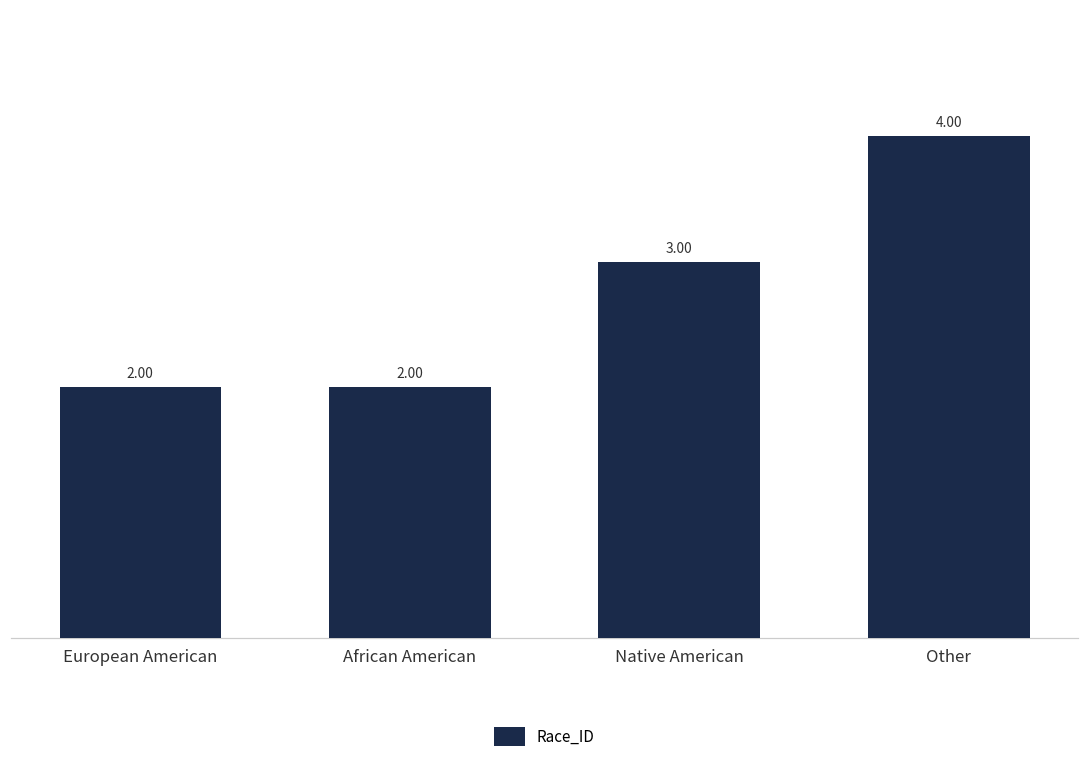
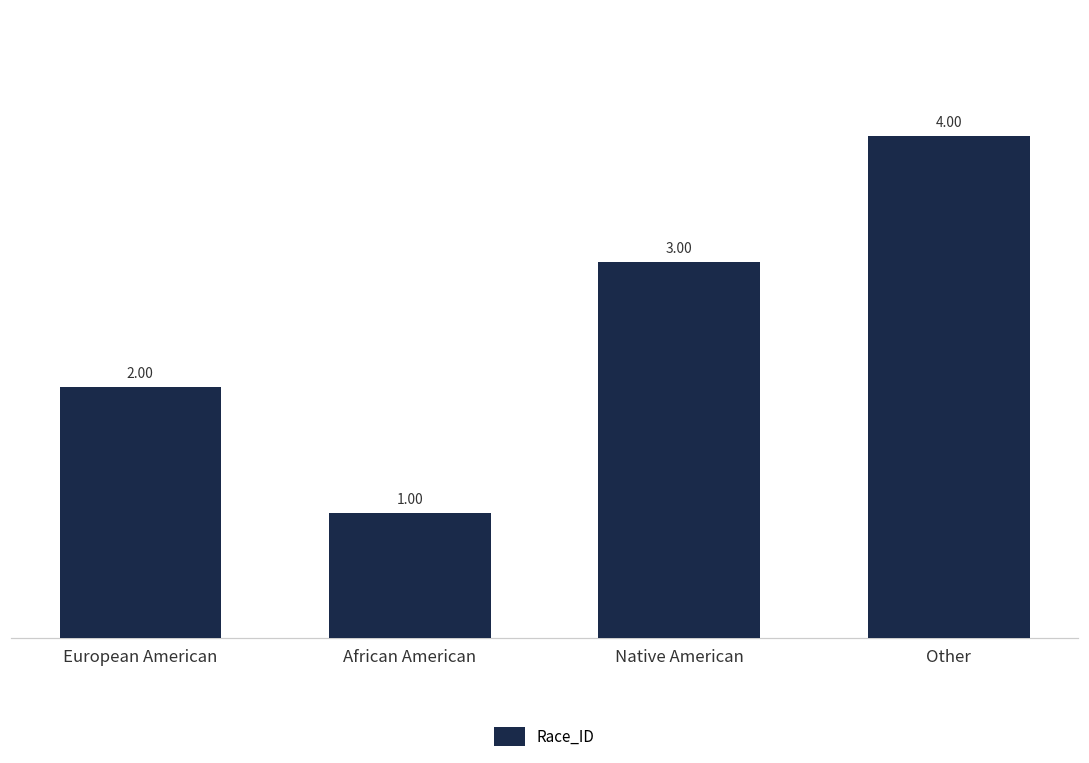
  {
    "European American": 2.00,
-   "African American": 2.00,
+   "African American": 1.00,
    "Native American": 3.00,
    "Other": 4.00
  }
